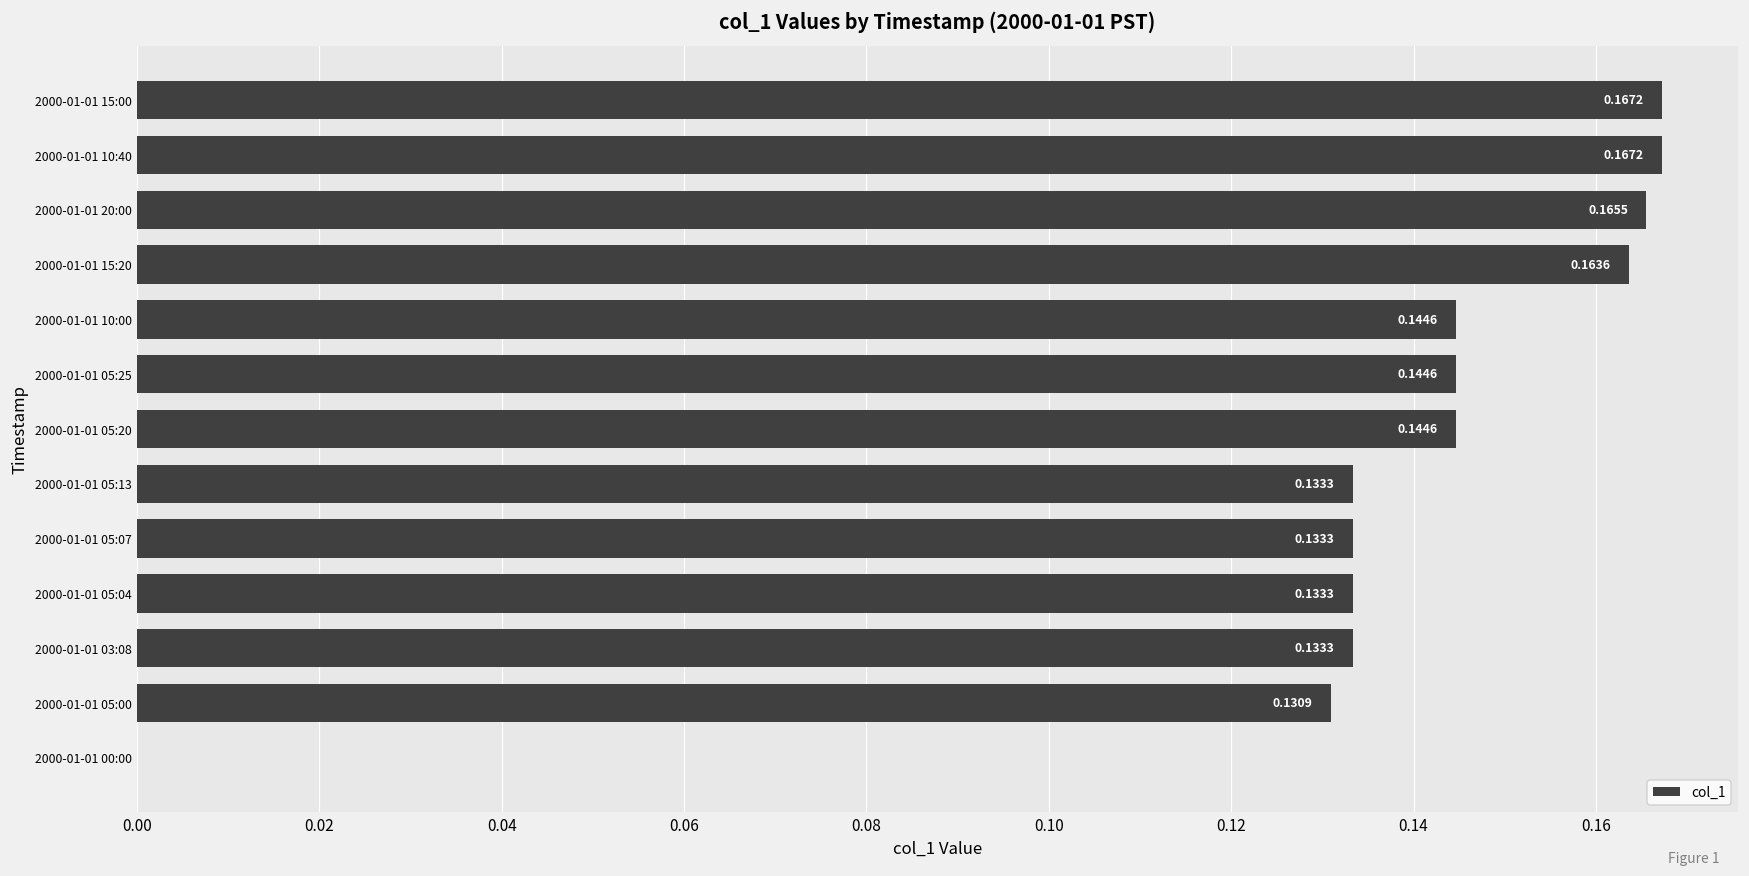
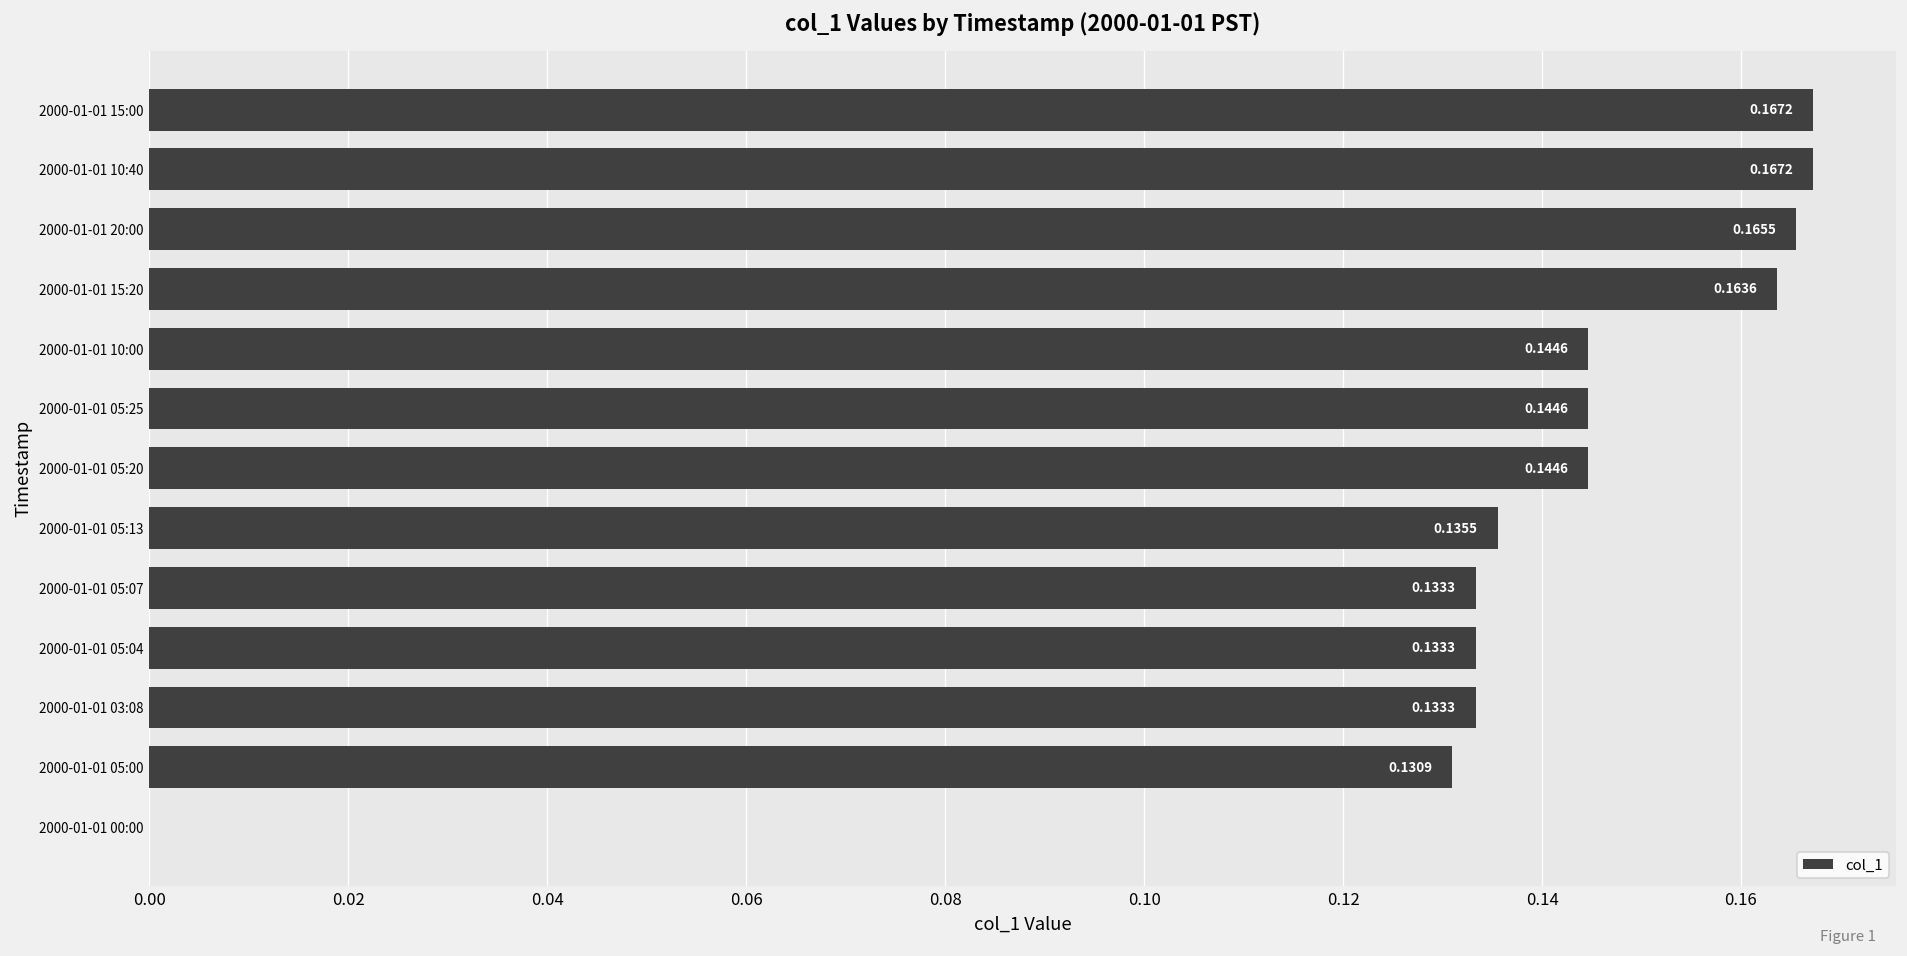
  {
    "2000-01-01 15:00": 0.1672,
    "2000-01-01 10:40": 0.1672,
    "2000-01-01 20:00": 0.1655,
    "2000-01-01 15:20": 0.1636,
    "2000-01-01 10:00": 0.1446,
    "2000-01-01 05:25": 0.1446,
    "2000-01-01 05:20": 0.1446,
-   "2000-01-01 05:13": 0.1333,
+   "2000-01-01 05:13": 0.1355,
    "2000-01-01 05:07": 0.1333,
    "2000-01-01 05:04": 0.1333,
    "2000-01-01 03:08": 0.1333,
    "2000-01-01 05:00": 0.1309
  }
